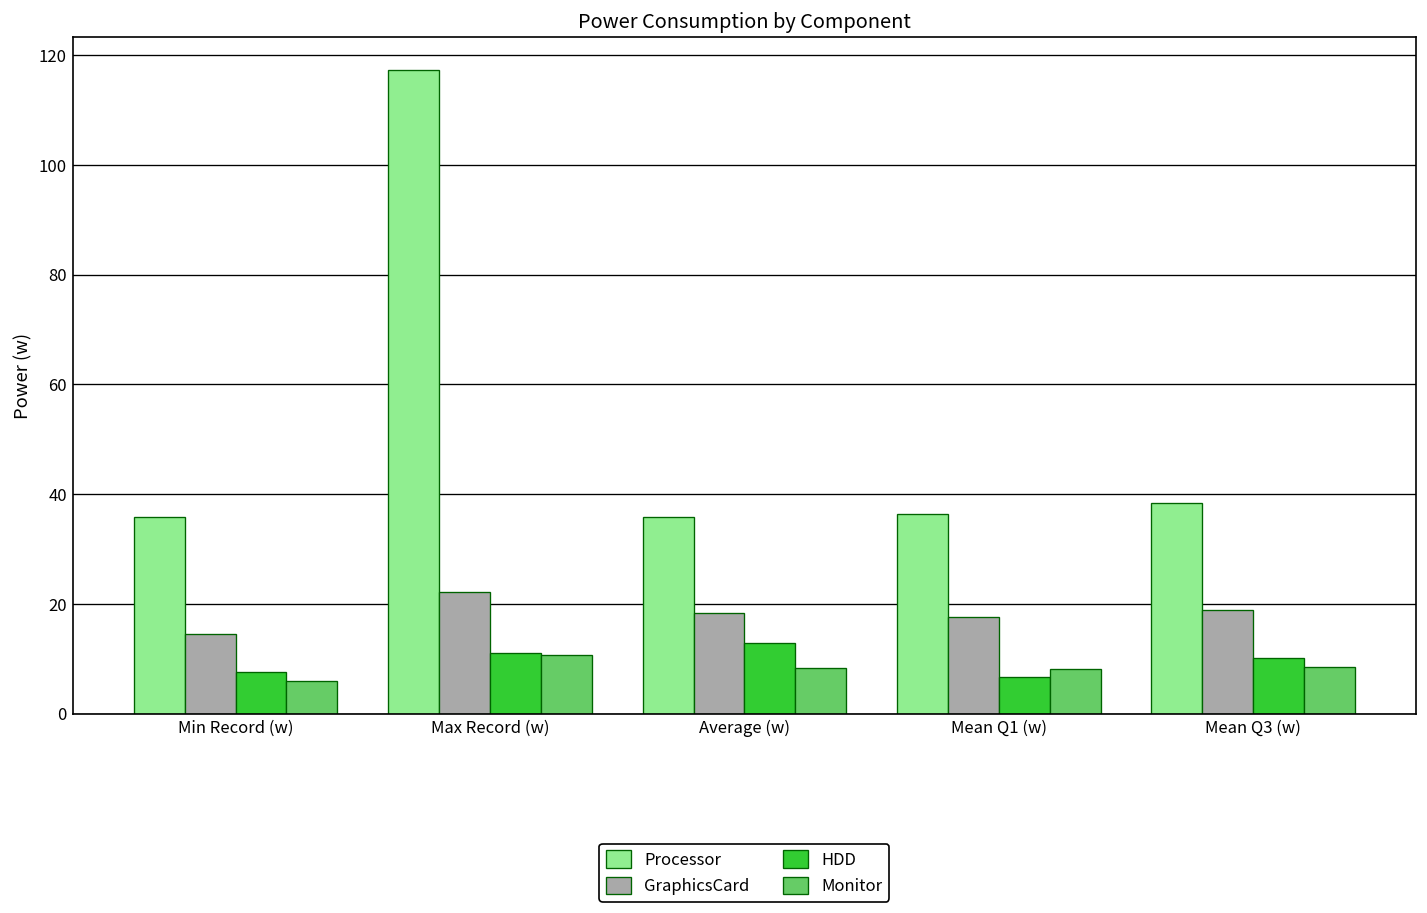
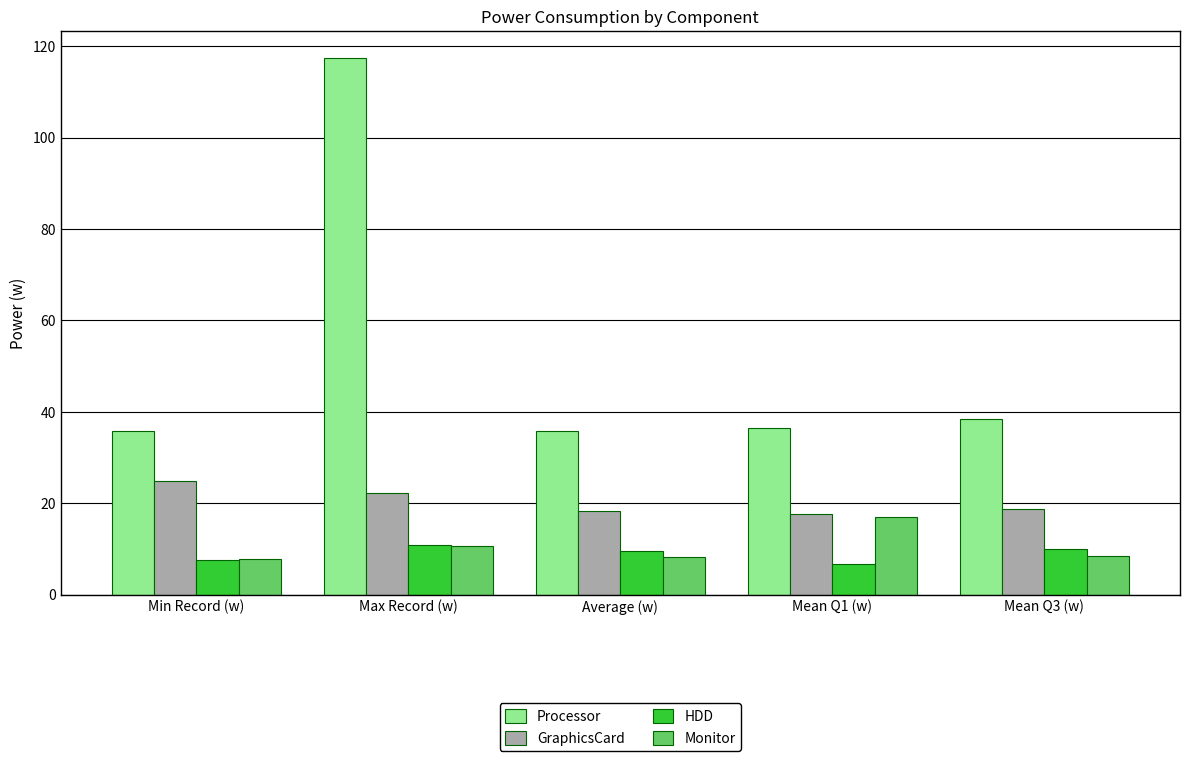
  {
    "Processor": {
      "Min Record (w)": 36,
      "Max Record (w)": 117,
      "Average (w)": 36,
      "Mean Q1 (w)": 36,
      "Mean Q3 (w)": 38
    },
    "GraphicsCard": {
-     "Min Record (w)": 14,
+     "Min Record (w)": 25,
      "Max Record (w)": 22,
      "Average (w)": 18,
      "Mean Q1 (w)": 18,
      "Mean Q3 (w)": 19
    },
    "HDD": {
      "Min Record (w)": 8,
      "Max Record (w)": 11,
-     "Average (w)": 13,
+     "Average (w)": 10,
      "Mean Q1 (w)": 7,
      "Mean Q3 (w)": 10
    },
    "Monitor": {
-     "Min Record (w)": 6,
+     "Min Record (w)": 8,
      "Max Record (w)": 11,
      "Average (w)": 8,
-     "Mean Q1 (w)": 8,
+     "Mean Q1 (w)": 17,
      "Mean Q3 (w)": 9
    }
  }
